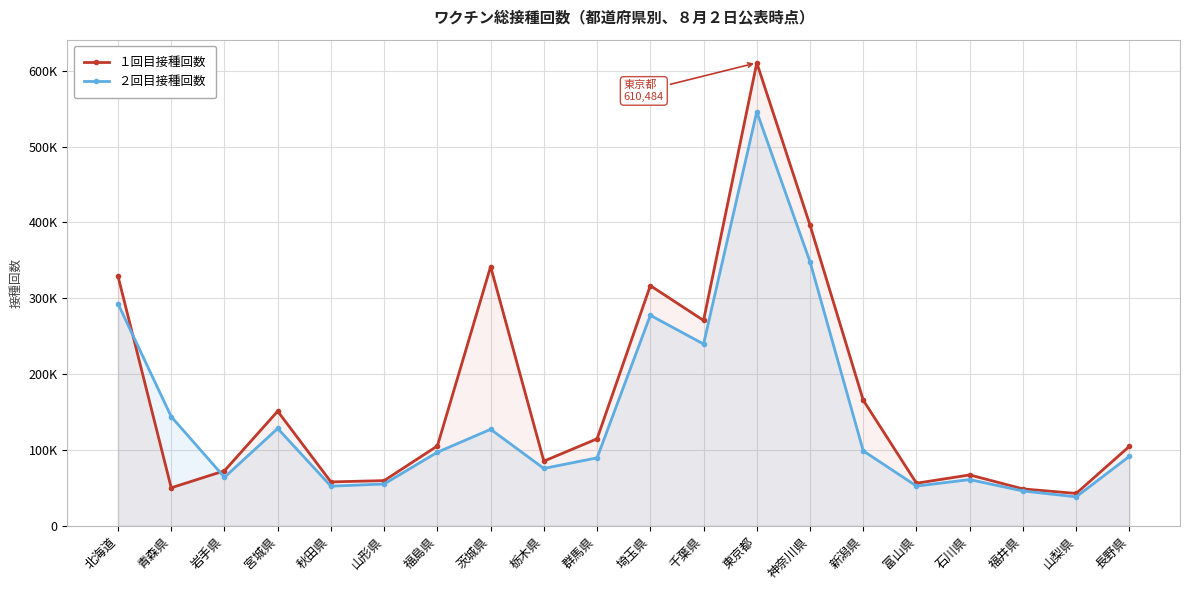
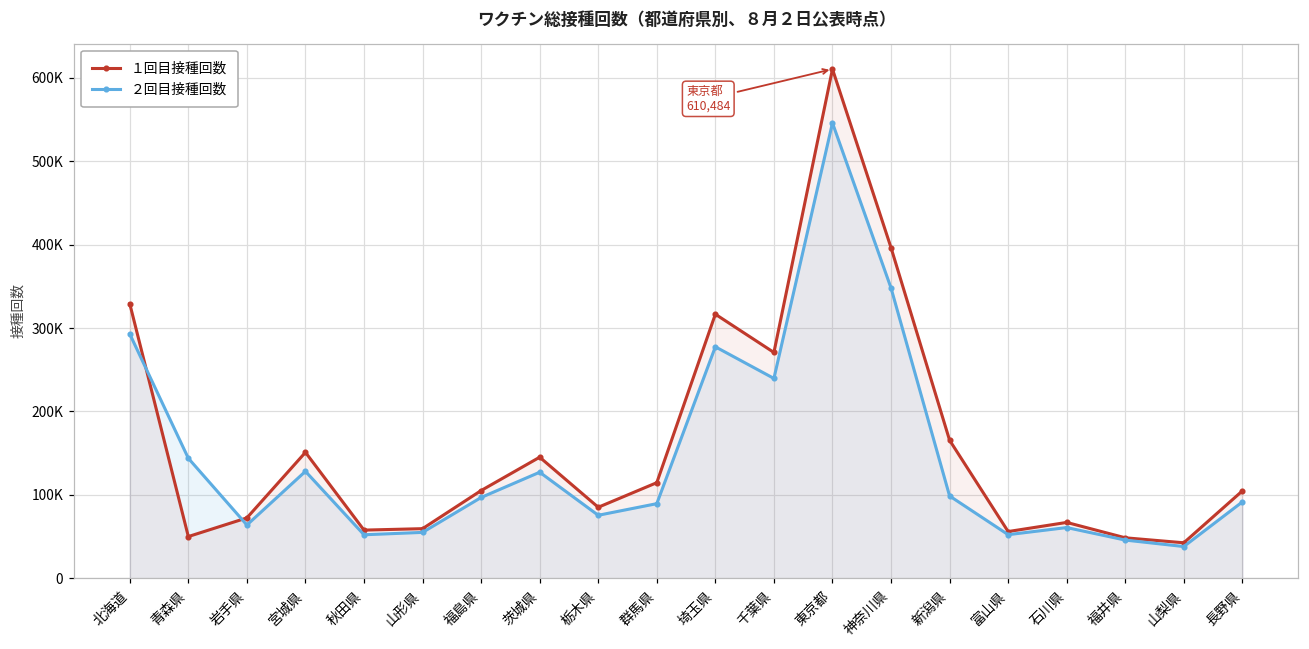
  {
    "１回目接種回数": {
      "北海道": 330000,
      "青森県": 50000,
      "岩手県": 70000,
      "宮城県": 150000,
      "秋田県": 60000,
      "山形県": 60000,
      "福島県": 110000,
-     "茨城県": 340000,
+     "茨城県": 150000,
      "栃木県": 90000,
      "群馬県": 110000,
      "埼玉県": 320000,
      "千葉県": 270000,
      "神奈川県": 400000,
      "新潟県": 170000,
      "富山県": 60000,
      "石川県": 70000,
      "山梨県": 40000,
      "長野県": 100000
    },
    "２回目接種回数": {
      "北海道": 290000,
      "青森県": 140000,
      "岩手県": 60000,
      "宮城県": 130000,
      "秋田県": 50000,
      "山形県": 60000,
      "福島県": 100000,
      "茨城県": 130000,
      "栃木県": 80000,
      "群馬県": 90000,
      "埼玉県": 280000,
      "千葉県": 240000,
      "東京都": 550000,
      "神奈川県": 350000,
      "新潟県": 100000,
      "富山県": 50000,
      "石川県": 60000,
      "山梨県": 40000,
      "長野県": 90000
    }
  }
